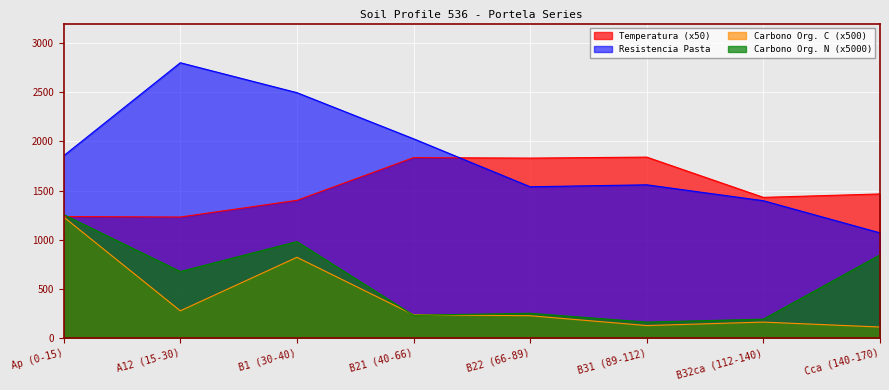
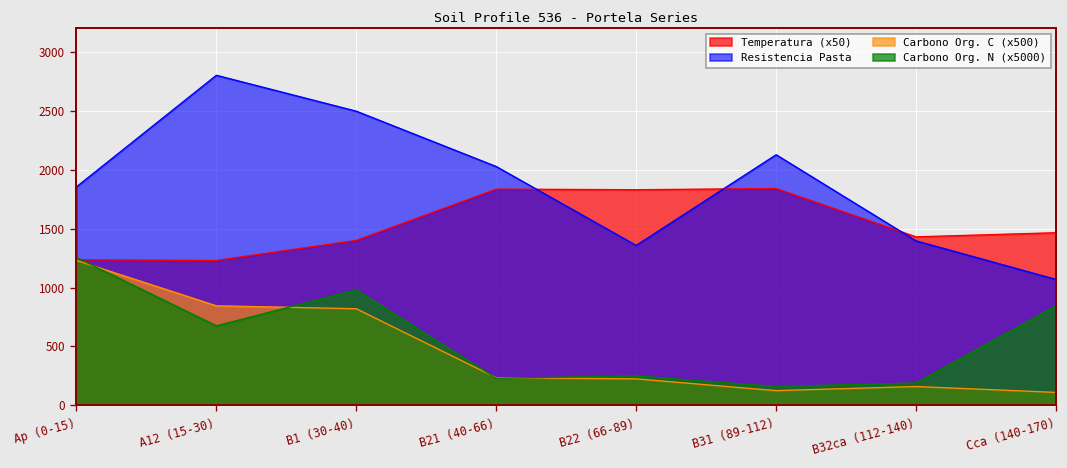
  {
    "Temperatura (x50)": {
      "A12 (15-30)": 1200,
      "B1 (30-40)": 1400,
      "B21 (40-66)": 1800,
      "B22 (66-89)": 1800,
      "B31 (89-112)": 1800,
      "B32ca (112-140)": 1400,
      "Cca (140-170)": 1500
    },
    "Resistencia Pasta": {
      "Ap (0-15)": 1900,
      "A12 (15-30)": 2800,
      "B1 (30-40)": 2500,
      "B21 (40-66)": 2000,
-     "B22 (66-89)": 1500,
-     "B31 (89-112)": 1600,
+     "B22 (66-89)": 1400,
+     "B31 (89-112)": 2100,
      "B32ca (112-140)": 1400,
      "Cca (140-170)": 1100
    },
    "Carbono Org. C (x500)": {
-     "A12 (15-30)": 300,
+     "A12 (15-30)": 800,
      "B1 (30-40)": 800,
      "B31 (89-112)": 100,
      "B32ca (112-140)": 200,
      "Cca (140-170)": 100
    },
    "Carbono Org. N (x5000)": {
      "A12 (15-30)": 700,
      "B1 (30-40)": 1000,
      "B31 (89-112)": 200,
      "B32ca (112-140)": 200,
      "Cca (140-170)": 800
    }
  }
